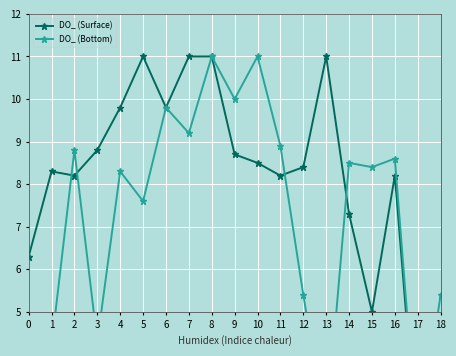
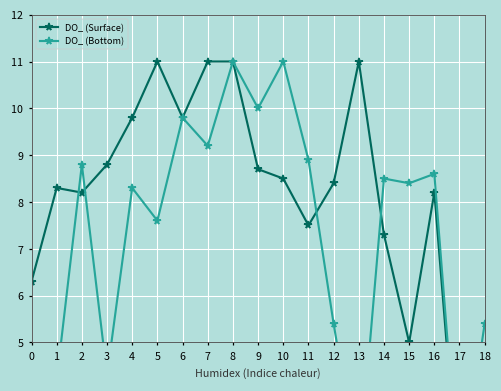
  {
    "DO_ (Surface)": {
      "0": 6.3,
      "1": 8.3,
      "2": 8.2,
      "3": 8.8,
      "4": 9.8,
      "5": 11.0,
      "7": 11.0,
      "9": 8.7,
      "10": 8.5,
-     "11": 8.2,
+     "11": 7.5,
      "12": 8.4,
      "13": 11.0,
      "14": 7.3,
      "15": 5.0,
      "16": 8.2
    },
    "DO_ (Bottom)": {
      "2": 8.8,
      "4": 8.3,
      "5": 7.6,
      "7": 9.2,
      "9": 10.0,
      "10": 11.0,
      "11": 8.9,
      "12": 5.4,
      "14": 8.5,
      "15": 8.4,
      "16": 8.6,
      "18": 5.4
    }
  }
